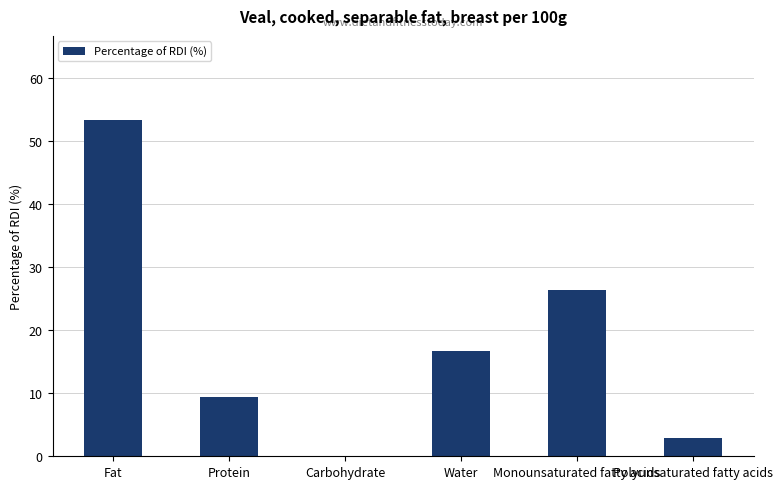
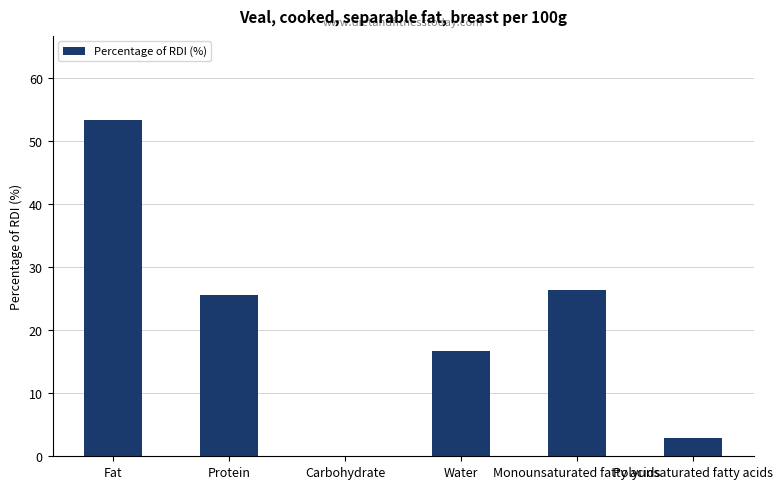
  {
    "Fat": 53,
-   "Protein": 9,
+   "Protein": 26,
    "Carbohydrate": 0,
    "Water": 17
  }
